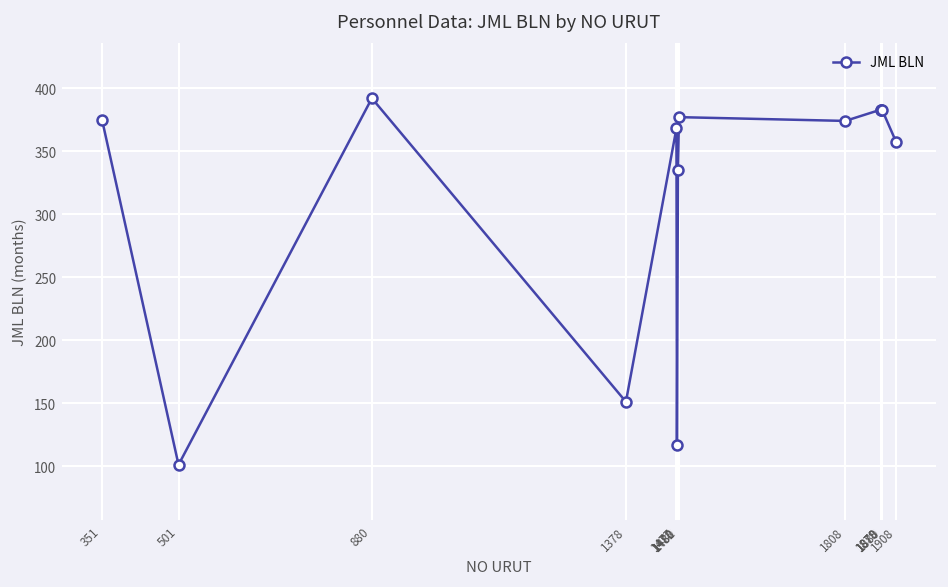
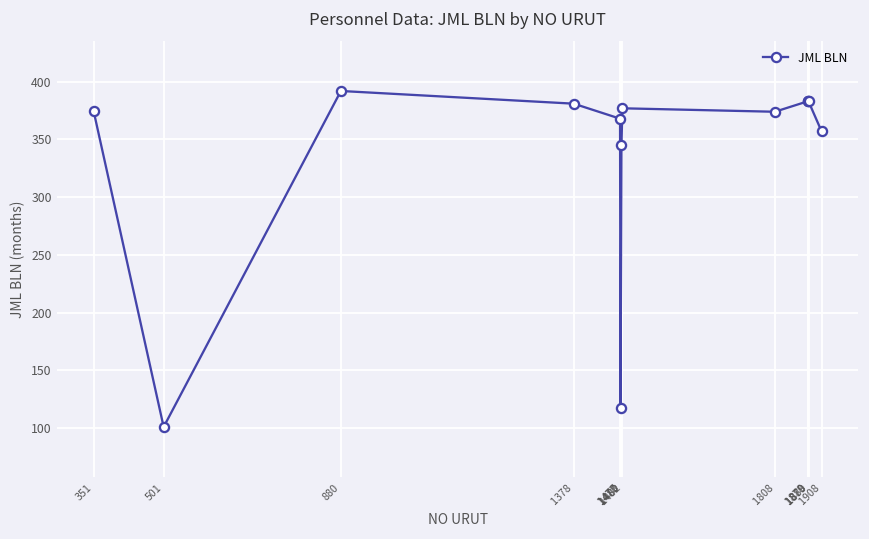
  {
    "351": 375,
    "501": 101,
    "880": 392,
-   "1378": 151,
+   "1378": 381,
    "1477": 368,
    "1478": 117,
-   "1480": 335,
+   "1480": 345,
    "1482": 377,
    "1808": 374,
    "1878": 383,
    "1879": 383,
    "1880": 383,
    "1908": 357
  }
